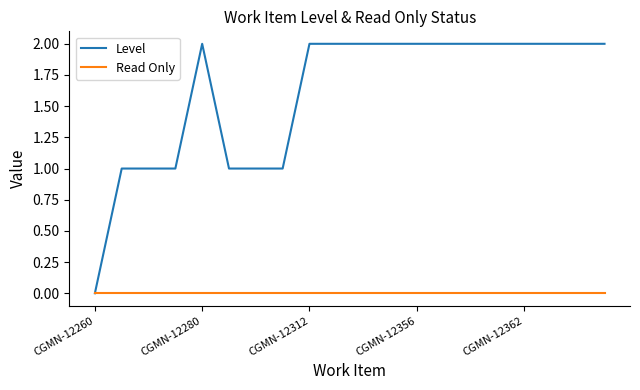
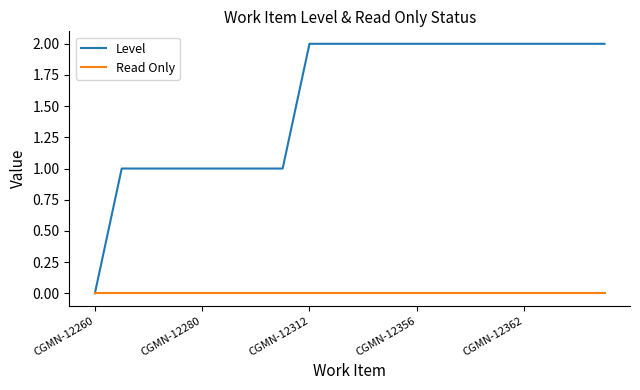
  {
    "Level": {
-     "CGMN-12280": 2,
+     "CGMN-12280": 1,
      "CGMN-12312": 2,
      "CGMN-12356": 2,
      "CGMN-12362": 2
    },
    "Read Only": {
      "CGMN-12280": 0,
      "CGMN-12312": 0,
      "CGMN-12356": 0,
      "CGMN-12362": 0
    }
  }
